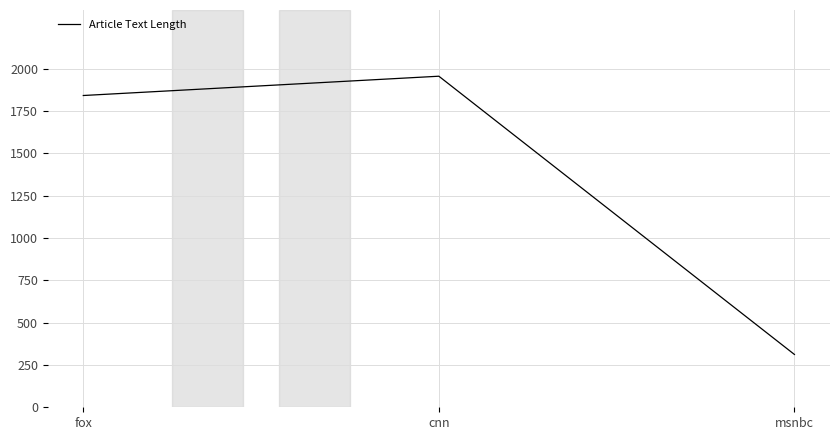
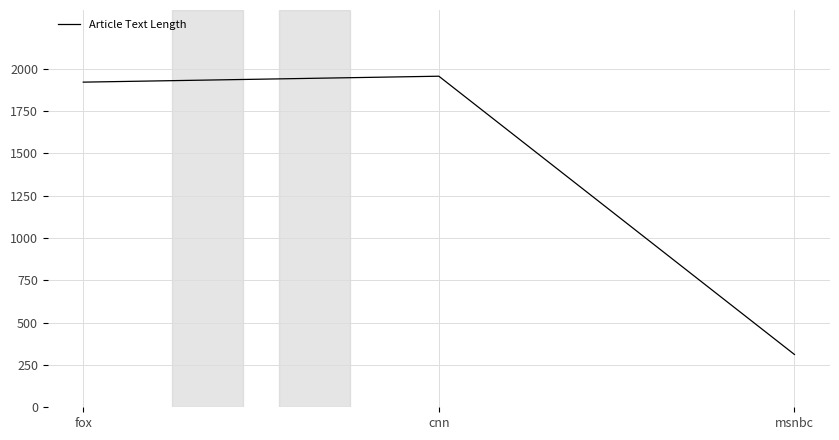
  {
-   "fox": 1840,
+   "fox": 1920,
    "cnn": 1960,
    "msnbc": 310
  }
